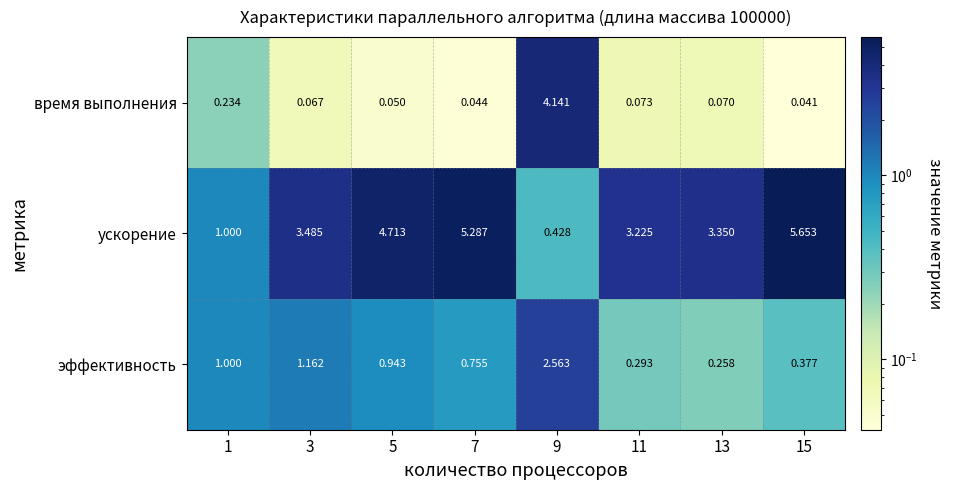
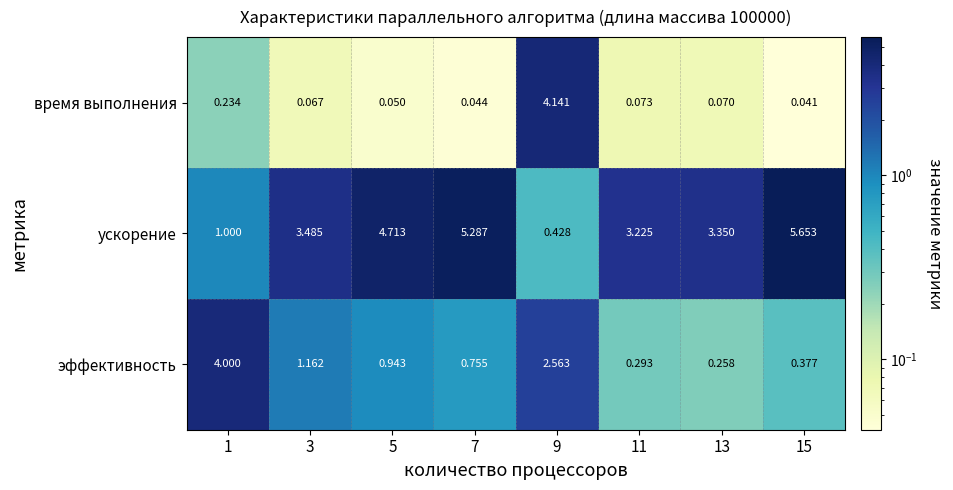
  {
    "время выполнения": {
      "1": 0.234,
      "3": 0.067,
      "5": 0.050,
      "7": 0.044,
      "9": 4.141,
      "11": 0.073,
      "13": 0.070,
      "15": 0.041
    },
    "ускорение": {
      "1": 1.000,
      "3": 3.485,
      "5": 4.713,
      "7": 5.287,
      "9": 0.428,
      "11": 3.225,
      "13": 3.350,
      "15": 5.653
    },
    "эффективность": {
-     "1": 1.000,
+     "1": 4.000,
      "3": 1.162,
      "5": 0.943,
      "7": 0.755,
      "9": 2.563,
      "11": 0.293,
      "13": 0.258,
      "15": 0.377
    }
  }
